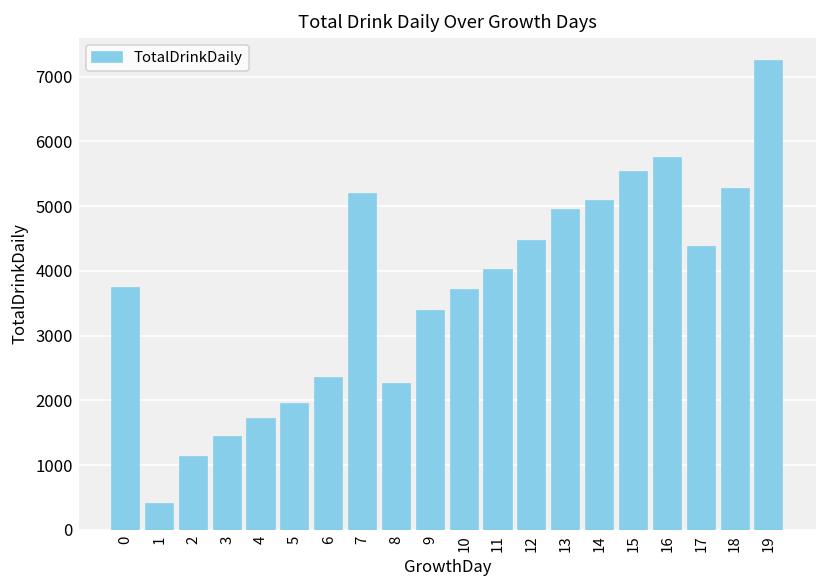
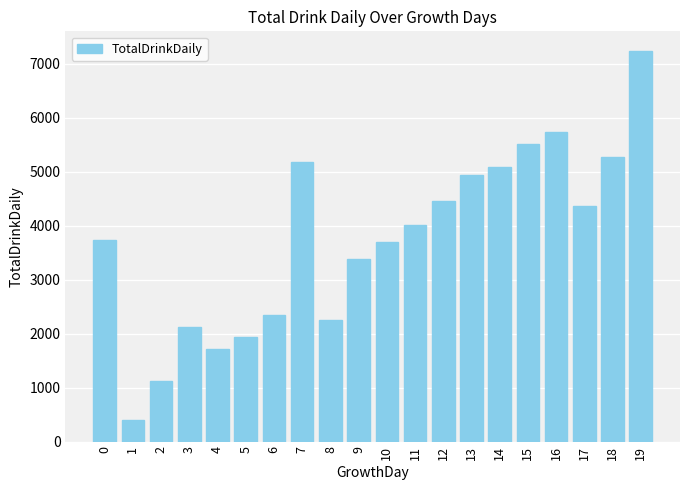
  {
    "0": 3700,
    "1": 400,
    "2": 1100,
-   "3": 1400,
+   "3": 2100,
    "4": 1700,
    "5": 1900,
    "6": 2300,
    "7": 5200,
    "8": 2200,
    "9": 3400,
    "10": 3700,
    "11": 4000,
    "12": 4500,
    "13": 4900,
    "14": 5100,
    "15": 5500,
    "16": 5700,
    "17": 4400,
    "18": 5300,
    "19": 7200
  }
